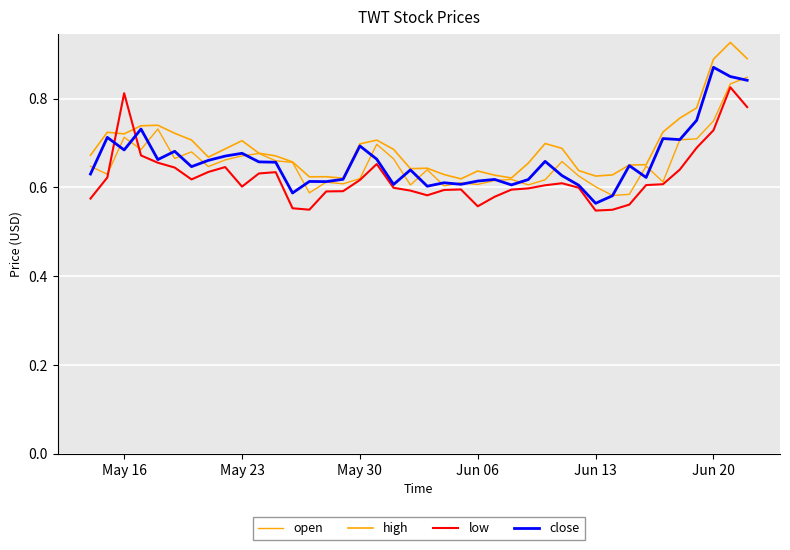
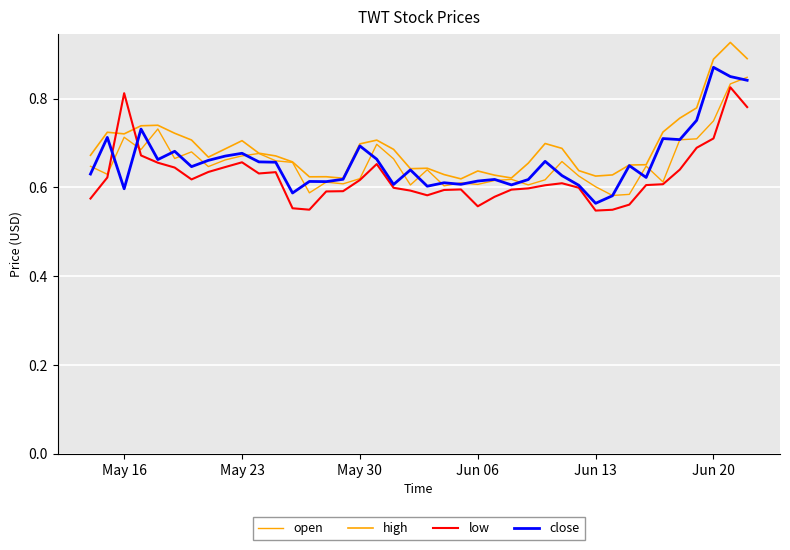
  {
    "low": {
      "May 16": 0.81,
-     "May 23": 0.60,
+     "May 23": 0.66,
      "Jun 06": 0.56,
      "Jun 13": 0.55,
-     "Jun 20": 0.73
+     "Jun 20": 0.71
    },
    "close": {
-     "May 16": 0.68,
+     "May 16": 0.60,
      "May 23": 0.68,
      "Jun 06": 0.61,
      "Jun 13": 0.56,
      "Jun 20": 0.87
    }
  }
